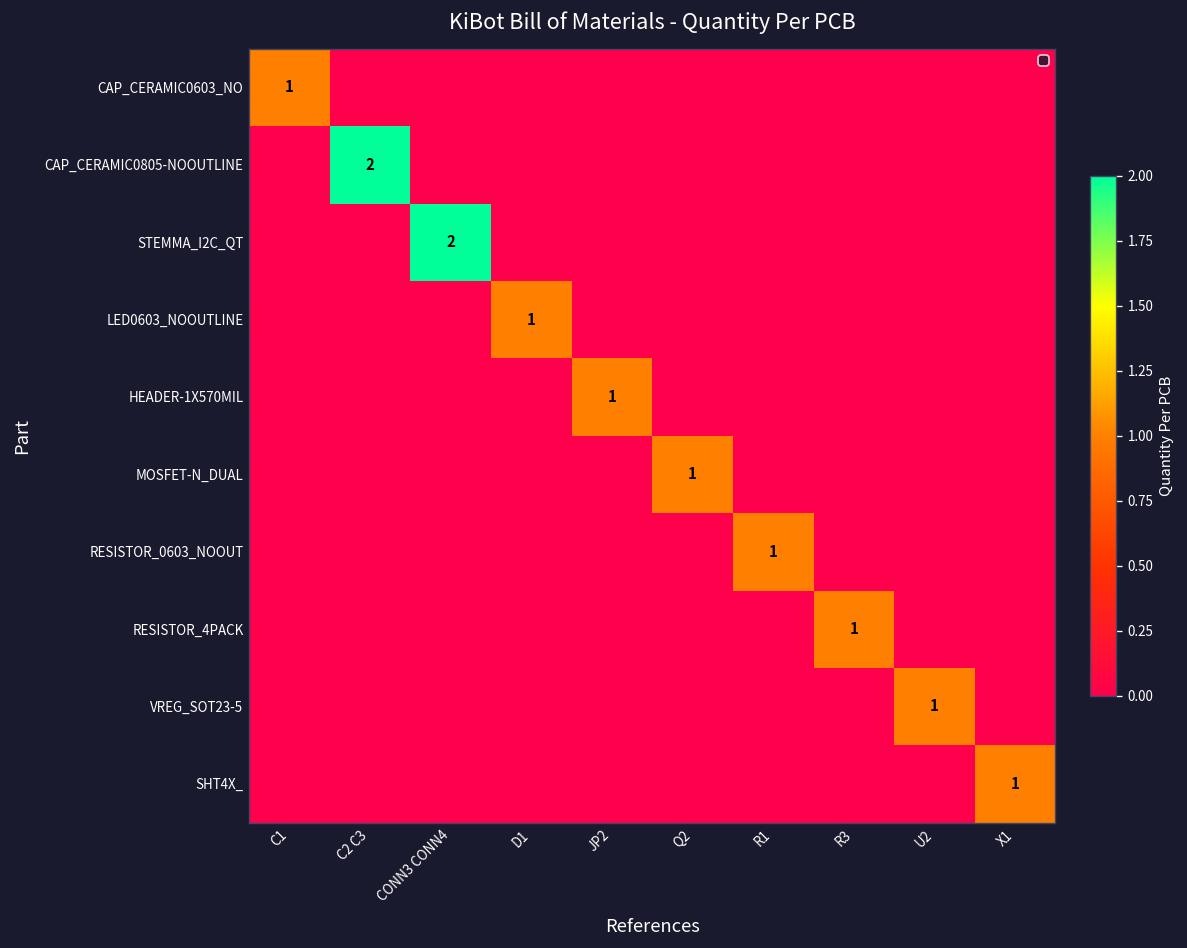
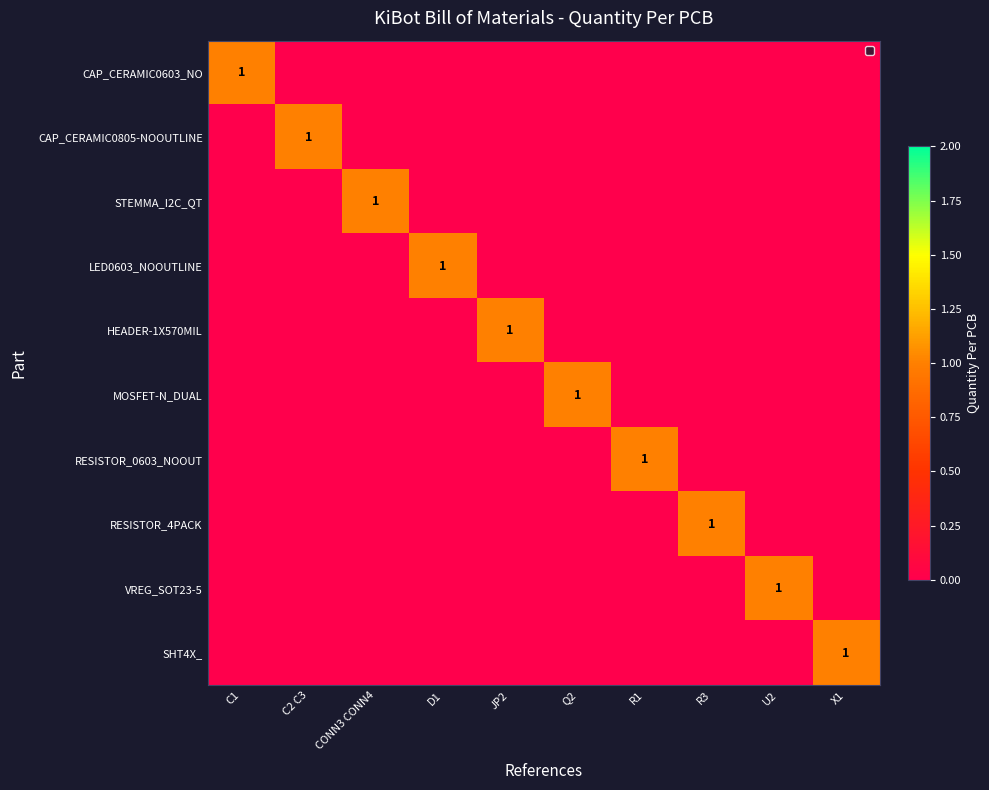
  {
    "CAP_CERAMIC0603_NO": {
      "C1": 1
    },
    "CAP_CERAMIC0805-NOOUTLINE": {
-     "C2 C3": 2
+     "C2 C3": 1
    },
    "STEMMA_I2C_QT": {
-     "CONN3 CONN4": 2
+     "CONN3 CONN4": 1
    },
    "LED0603_NOOUTLINE": {
      "D1": 1
    },
    "HEADER-1X570MIL": {
      "JP2": 1
    },
    "MOSFET-N_DUAL": {
      "Q2": 1
    },
    "RESISTOR_0603_NOOUT": {
      "R1": 1
    },
    "RESISTOR_4PACK": {
      "R3": 1
    },
    "VREG_SOT23-5": {
      "U2": 1
    },
    "SHT4X_": {
      "X1": 1
    }
  }
